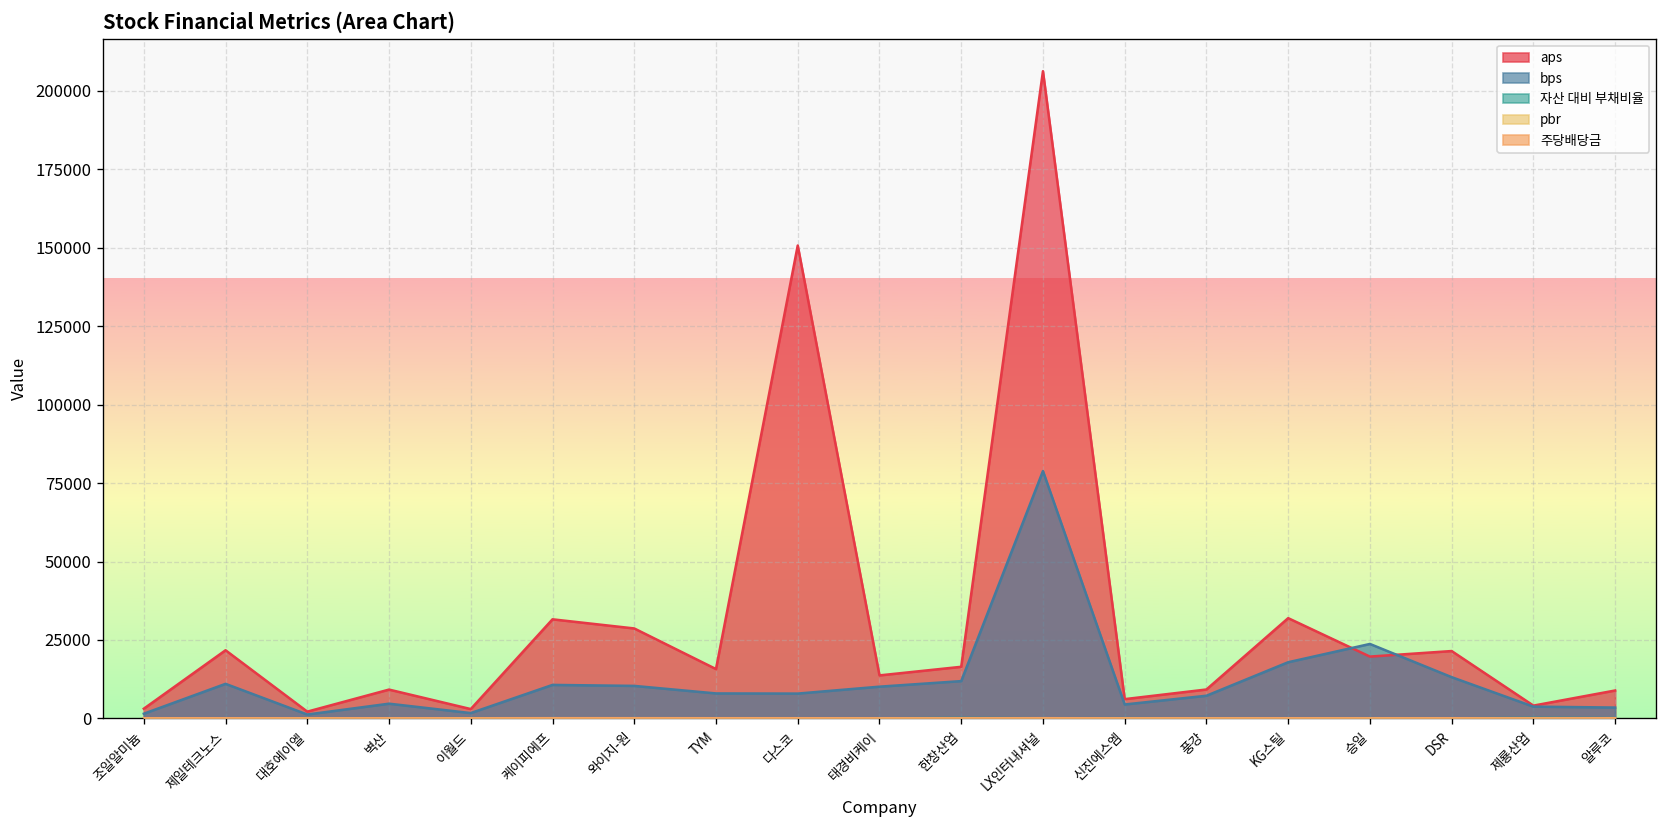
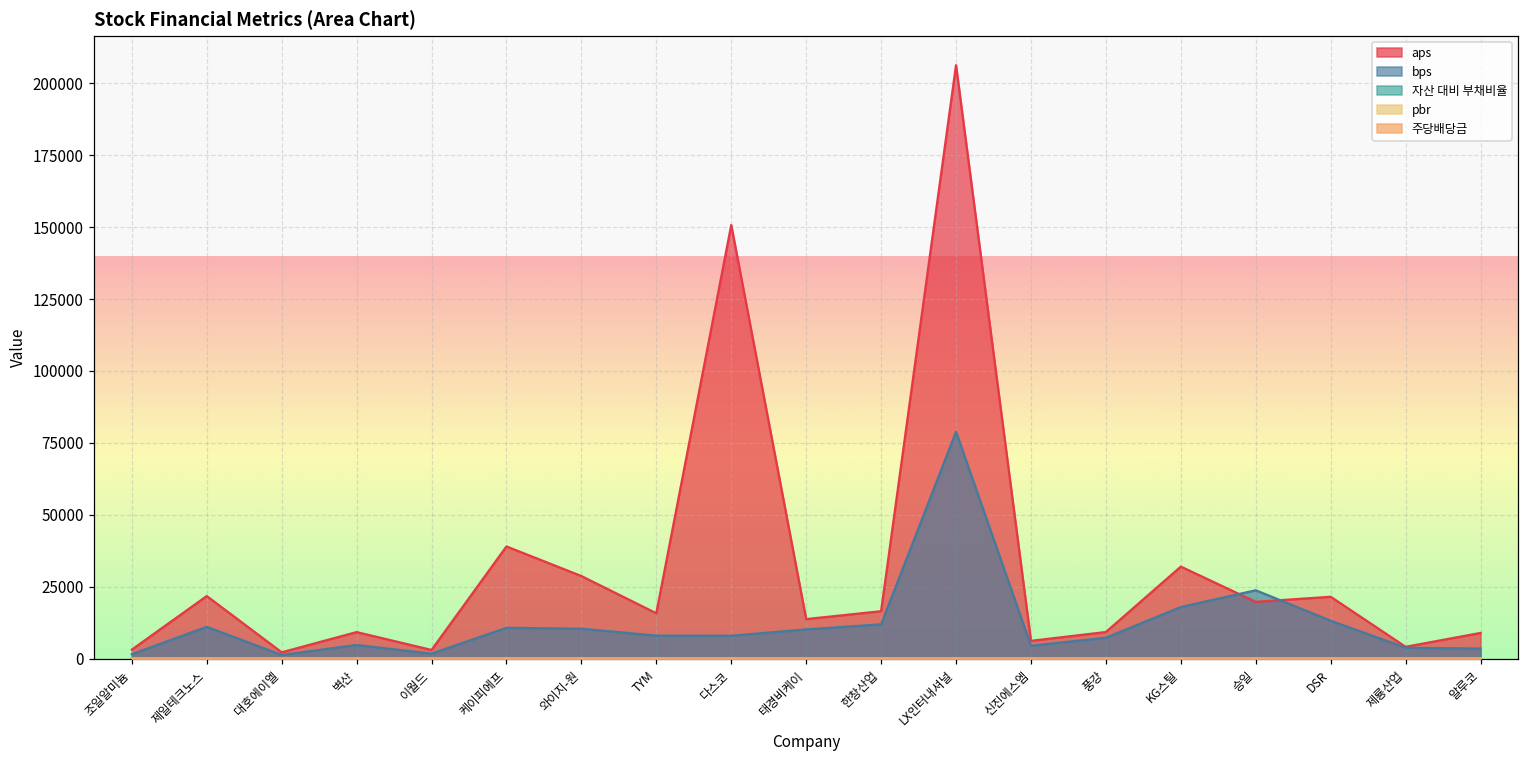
  {
    "aps": {
      "조일알미늄": 3000,
      "제일테크노스": 22000,
      "벽산": 9000,
      "이월드": 3000,
-     "케이피에프": 32000,
+     "케이피에프": 39000,
      "와이지-원": 29000,
      "TYM": 16000,
      "다스코": 151000,
      "태경비케이": 14000,
      "한창산업": 16000,
      "LX인터내셔널": 206000,
      "신진에스엠": 6000,
      "풍강": 9000,
      "KG스틸": 32000,
      "승일": 20000,
      "DSR": 21000,
      "알루코": 9000
    }
  }
